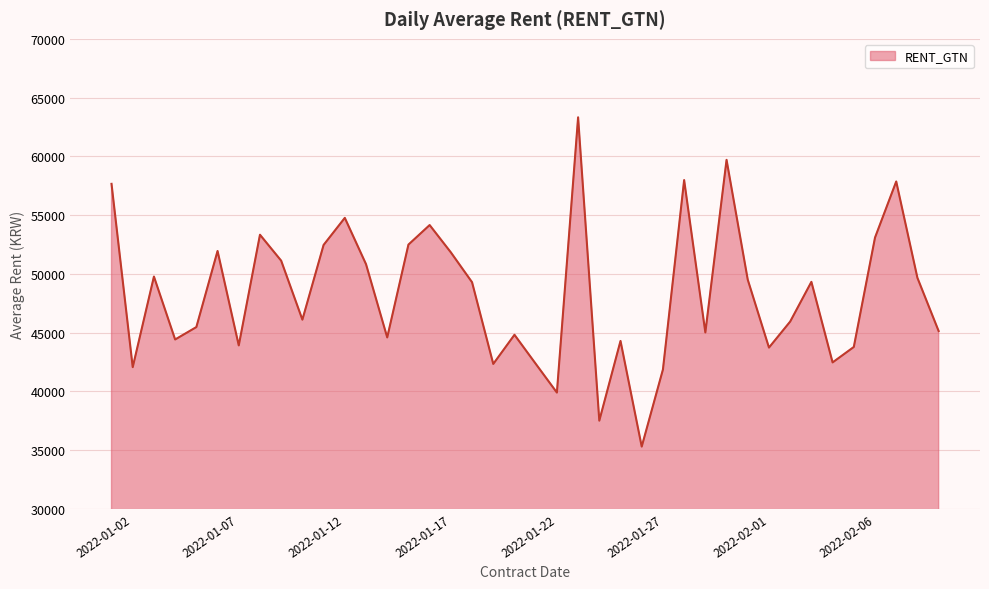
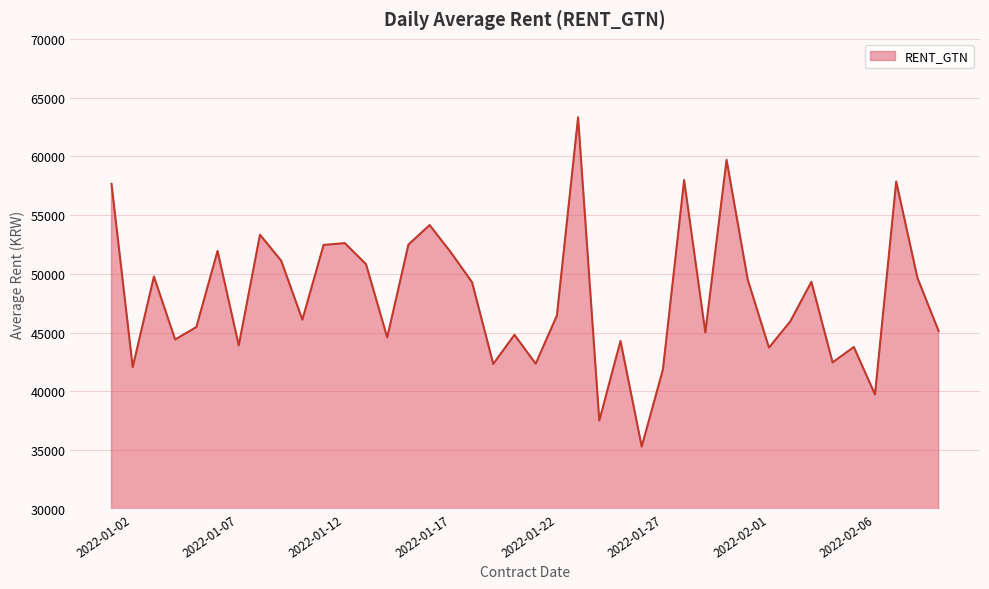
  {
    "2022-01-02": 42100,
    "2022-01-07": 43900,
-   "2022-01-12": 54800,
+   "2022-01-12": 52600,
    "2022-01-17": 51800,
-   "2022-01-22": 39900,
+   "2022-01-22": 46400,
    "2022-01-27": 41900,
    "2022-02-01": 43700,
-   "2022-02-06": 53100
+   "2022-02-06": 39700
  }
